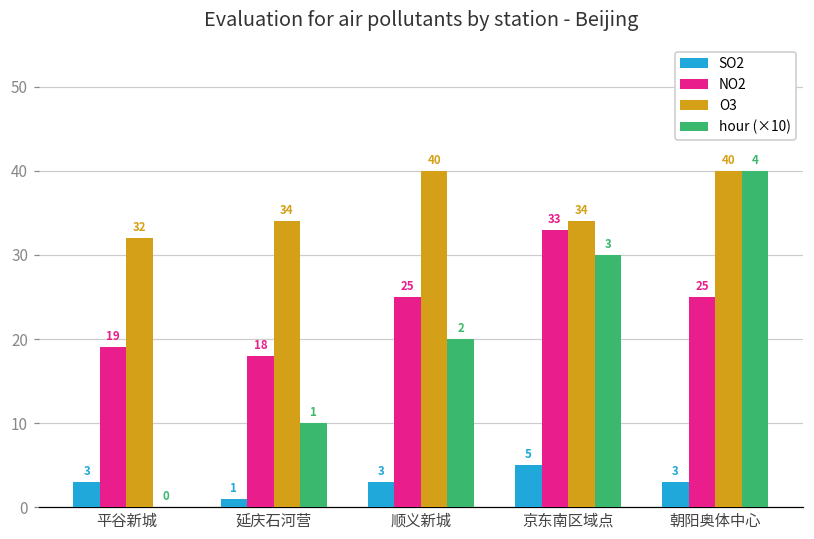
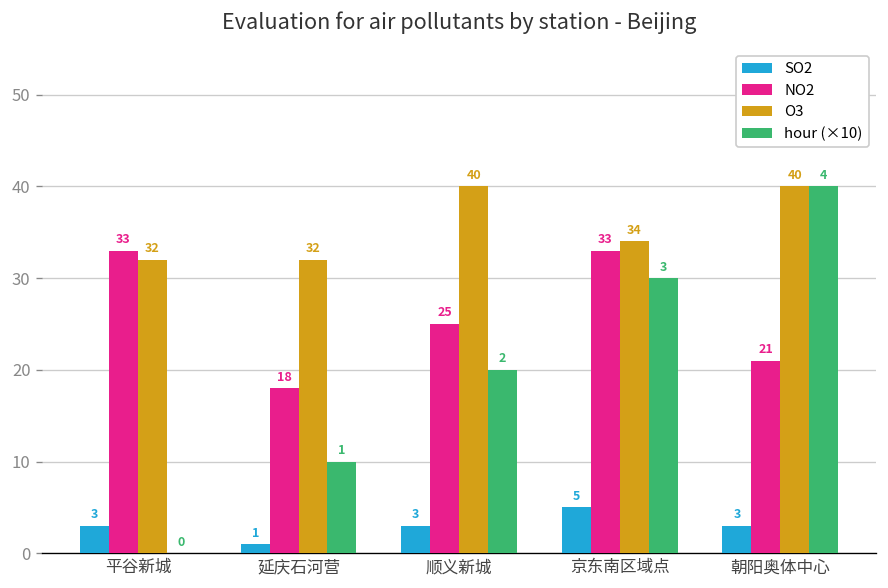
  {
    "SO2": {
      "平谷新城": 3,
      "延庆石河营": 1,
      "顺义新城": 3,
      "京东南区域点": 5,
      "朝阳奥体中心": 3
    },
    "NO2": {
-     "平谷新城": 19,
+     "平谷新城": 33,
      "延庆石河营": 18,
      "顺义新城": 25,
      "京东南区域点": 33,
-     "朝阳奥体中心": 25
+     "朝阳奥体中心": 21
    },
    "O3": {
      "平谷新城": 32,
-     "延庆石河营": 34,
+     "延庆石河营": 32,
      "顺义新城": 40,
      "京东南区域点": 34,
      "朝阳奥体中心": 40
    },
    "hour (×10)": {
      "平谷新城": 0
    }
  }
